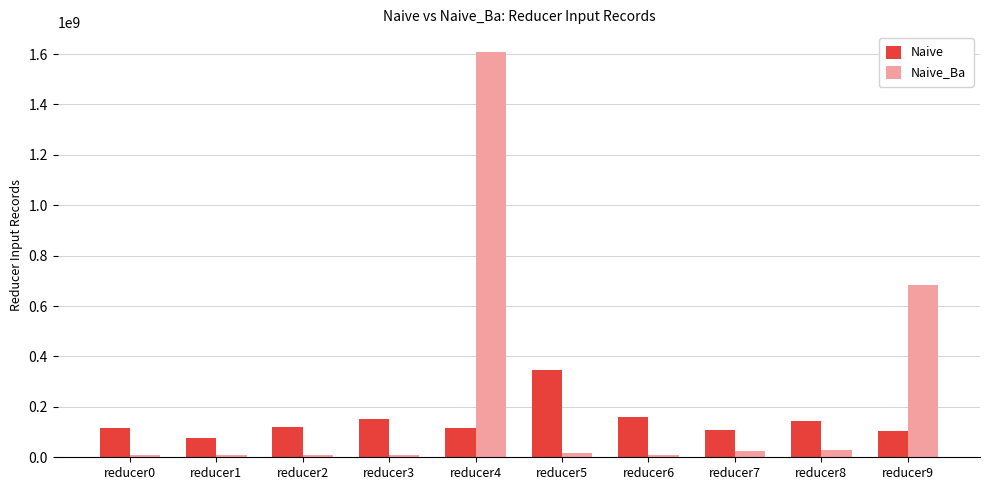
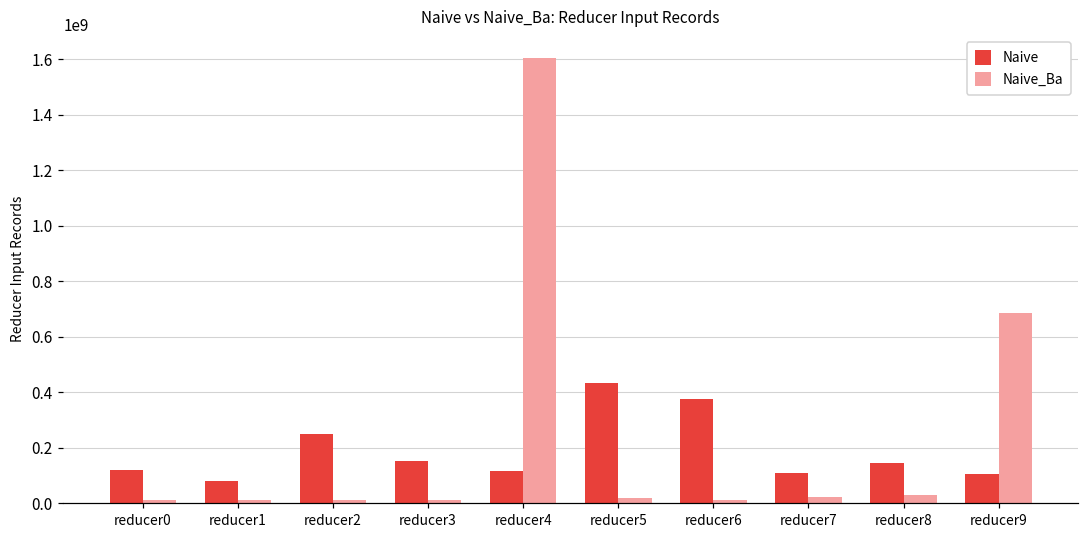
  {
    "Naive": {
      "reducer0": 120000000,
      "reducer1": 80000000,
-     "reducer2": 120000000,
+     "reducer2": 250000000,
      "reducer3": 150000000,
      "reducer4": 120000000,
-     "reducer5": 340000000,
-     "reducer6": 160000000,
+     "reducer5": 430000000,
+     "reducer6": 380000000,
      "reducer7": 110000000,
      "reducer8": 140000000,
      "reducer9": 110000000
    },
    "Naive_Ba": {
      "reducer0": 10000000,
      "reducer1": 10000000,
      "reducer2": 10000000,
      "reducer3": 10000000,
      "reducer4": 1610000000,
      "reducer5": 20000000,
      "reducer6": 10000000,
      "reducer7": 20000000,
      "reducer8": 30000000,
      "reducer9": 680000000
    }
  }
